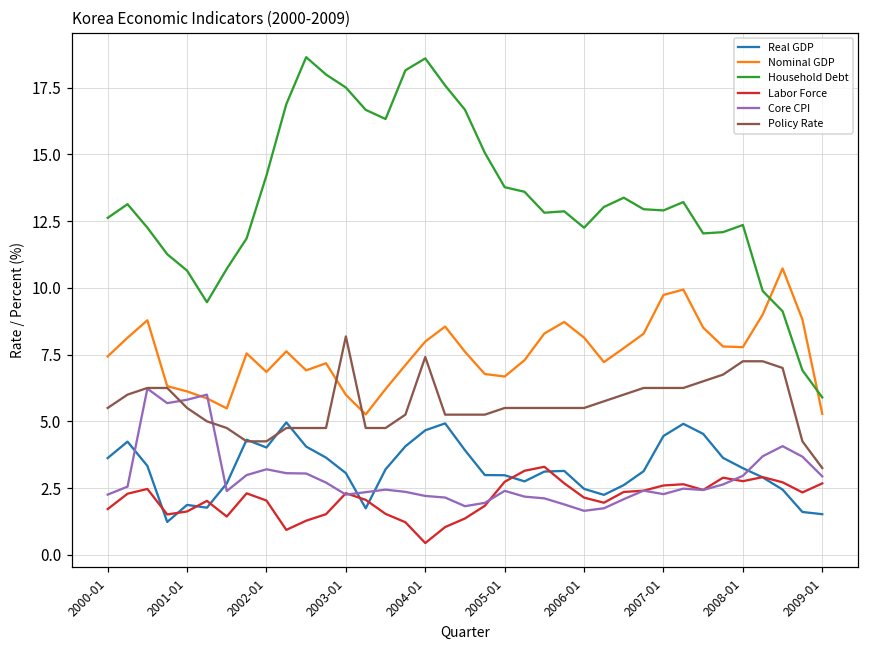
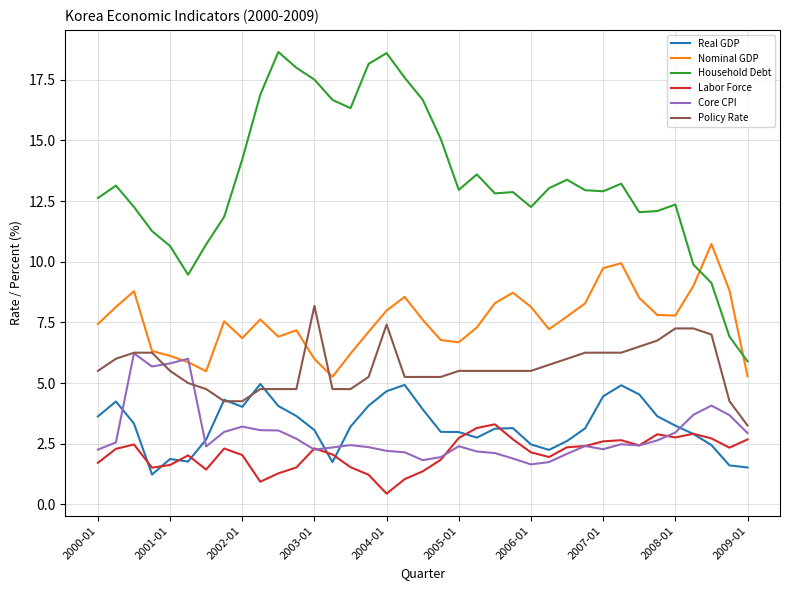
  {
    "Real GDP": {
      "2000-01": 3.6,
      "2001-01": 1.9,
      "2002-01": 4.0,
      "2003-01": 3.1,
      "2004-01": 4.7,
      "2005-01": 3.0,
      "2006-01": 2.5,
      "2007-01": 4.5,
      "2008-01": 3.2,
      "2009-01": 1.5
    },
    "Nominal GDP": {
      "2000-01": 7.4,
      "2001-01": 6.1,
      "2002-01": 6.9,
      "2003-01": 6.0,
      "2004-01": 8.0,
      "2005-01": 6.7,
      "2006-01": 8.1,
      "2007-01": 9.7,
      "2008-01": 7.8,
      "2009-01": 5.3
    },
    "Household Debt": {
      "2000-01": 12.6,
      "2001-01": 10.6,
      "2002-01": 14.2,
      "2003-01": 17.5,
      "2004-01": 18.6,
-     "2005-01": 13.8,
+     "2005-01": 13.0,
      "2006-01": 12.3,
      "2007-01": 12.9,
      "2008-01": 12.4,
      "2009-01": 5.9
    },
    "Labor Force": {
      "2000-01": 1.7,
      "2001-01": 1.6,
      "2002-01": 2.0,
      "2004-01": 0.4,
      "2005-01": 2.7,
      "2006-01": 2.1,
      "2007-01": 2.6,
      "2008-01": 2.8,
      "2009-01": 2.7
    },
    "Core CPI": {
      "2000-01": 2.3,
      "2001-01": 5.8,
      "2002-01": 3.2,
      "2004-01": 2.2,
      "2005-01": 2.4,
      "2006-01": 1.6,
      "2007-01": 2.3,
      "2008-01": 3.0,
      "2009-01": 2.9
    },
    "Policy Rate": {
      "2000-01": 5.5,
      "2001-01": 5.5,
      "2002-01": 4.3,
      "2003-01": 8.2,
      "2004-01": 7.4,
      "2005-01": 5.5,
      "2006-01": 5.5,
      "2007-01": 6.3,
      "2008-01": 7.2,
      "2009-01": 3.3
    }
  }
